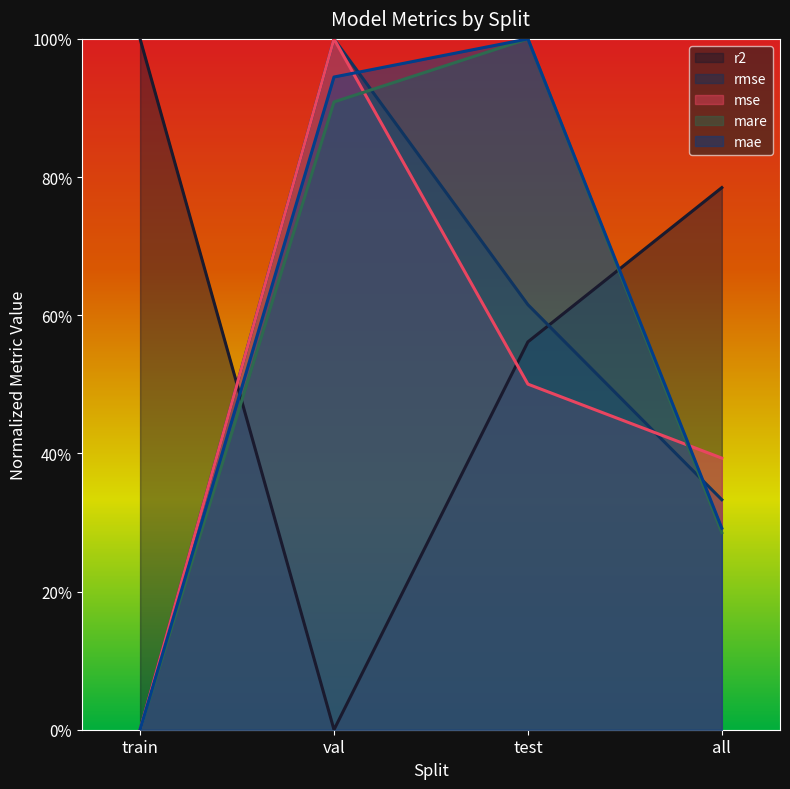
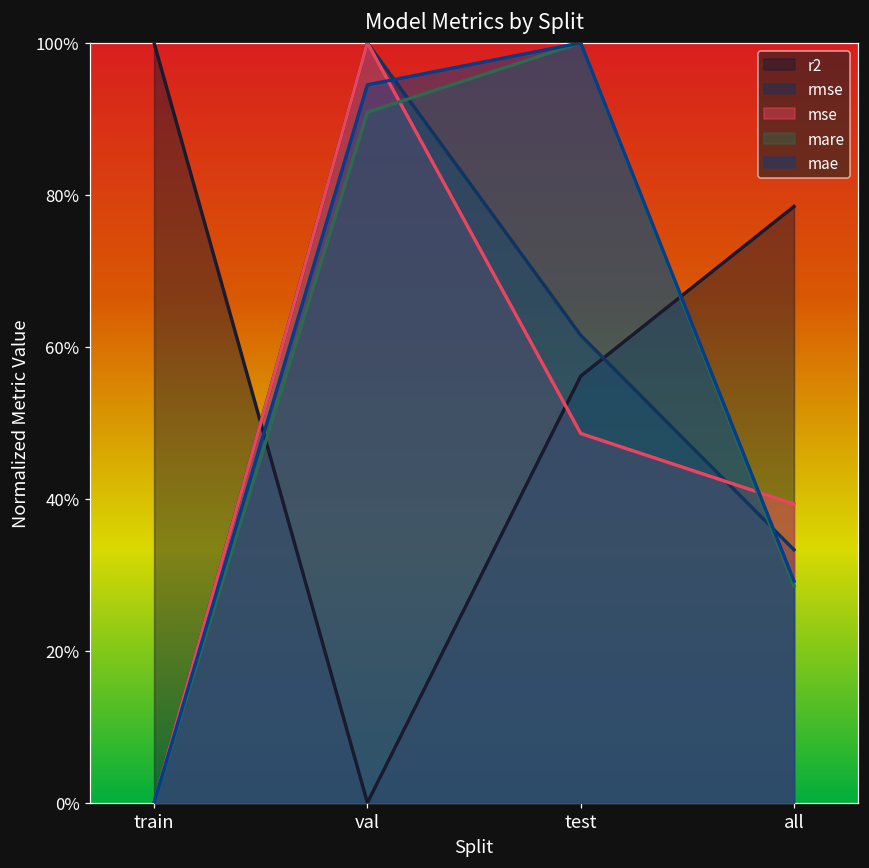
  {
    "mse": {
-     "test": "50%",
+     "test": "49%",
      "all": "39%"
    }
  }
